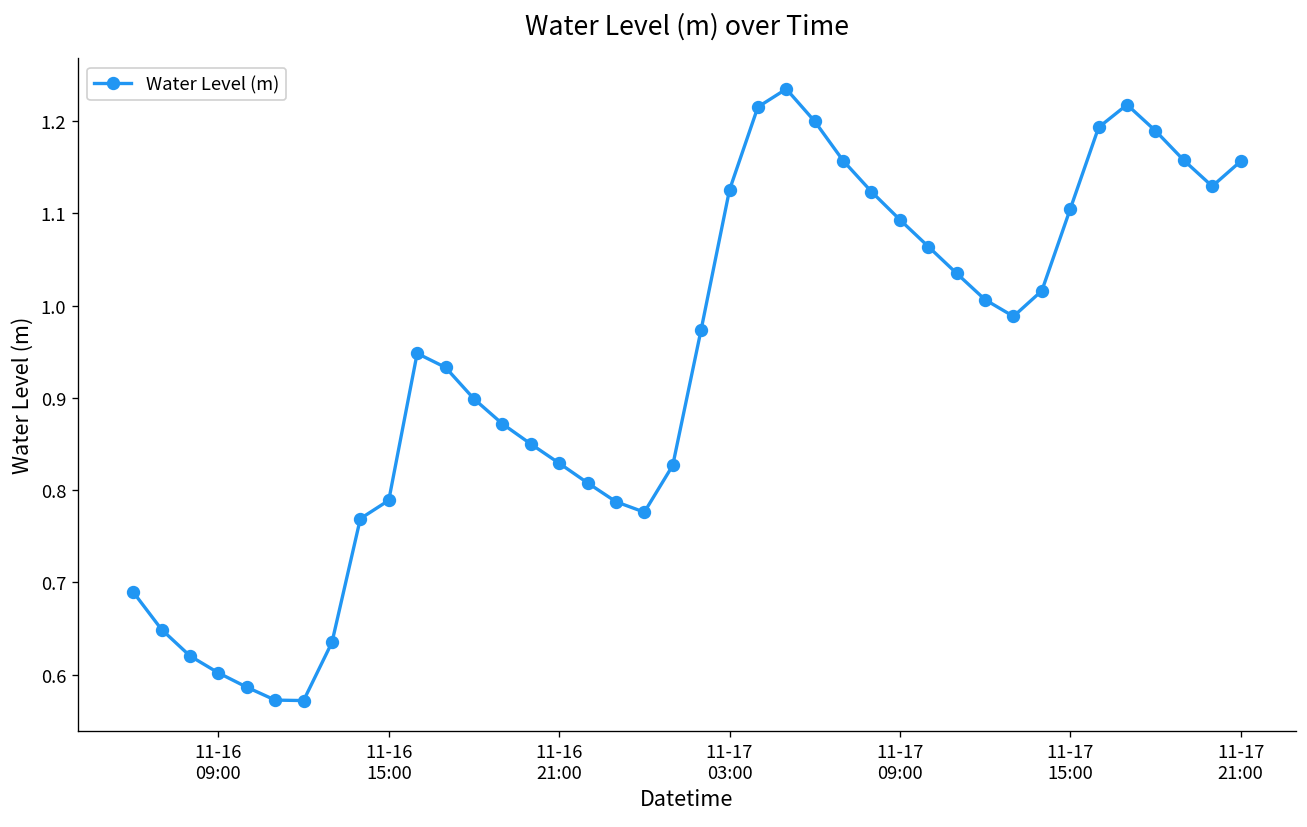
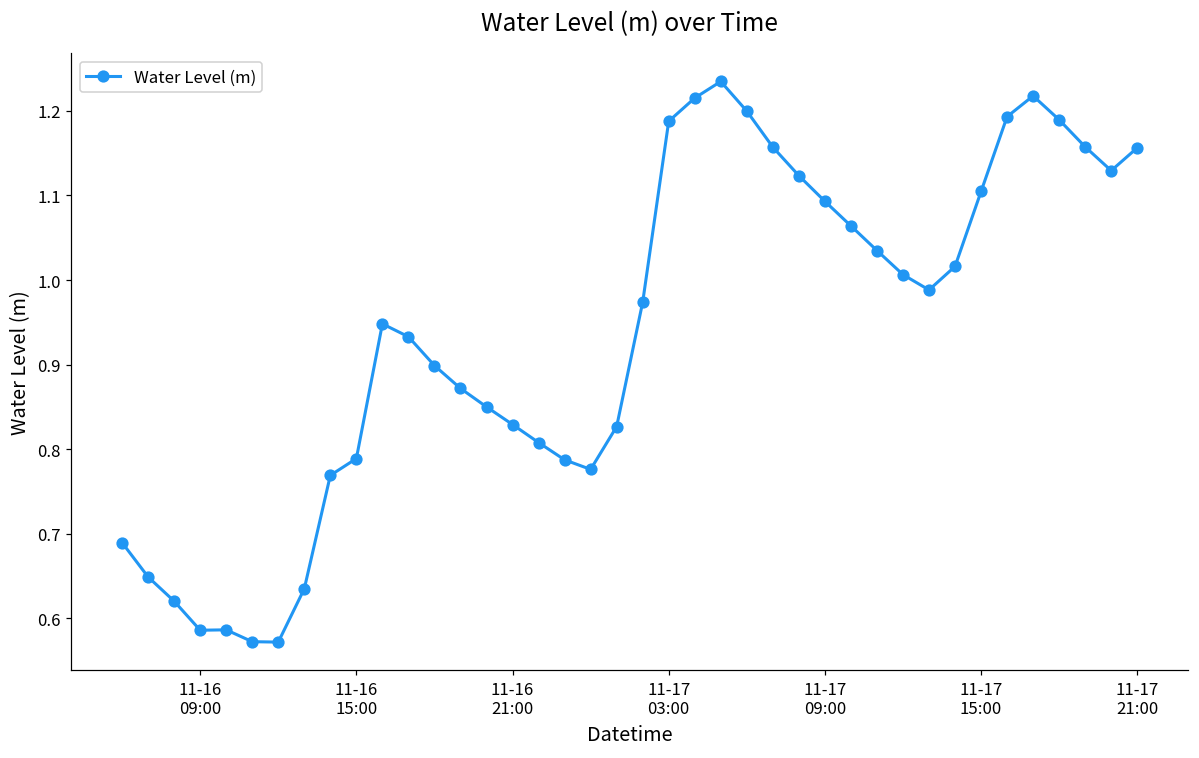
  {
-   "11-16 09:00": 0.60,
+   "11-16 09:00": 0.59,
    "11-16 15:00": 0.79,
    "11-16 21:00": 0.83,
-   "11-17 03:00": 1.13,
+   "11-17 03:00": 1.19,
    "11-17 09:00": 1.09,
    "11-17 15:00": 1.10,
    "11-17 21:00": 1.16
  }
